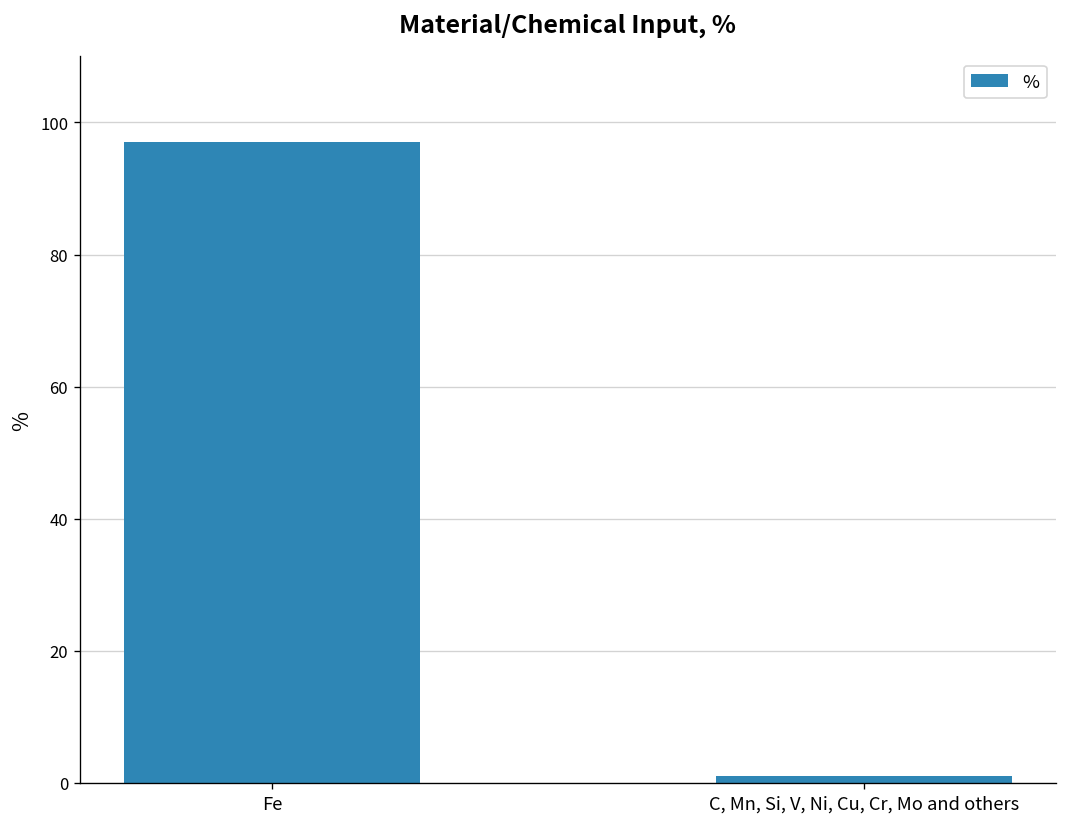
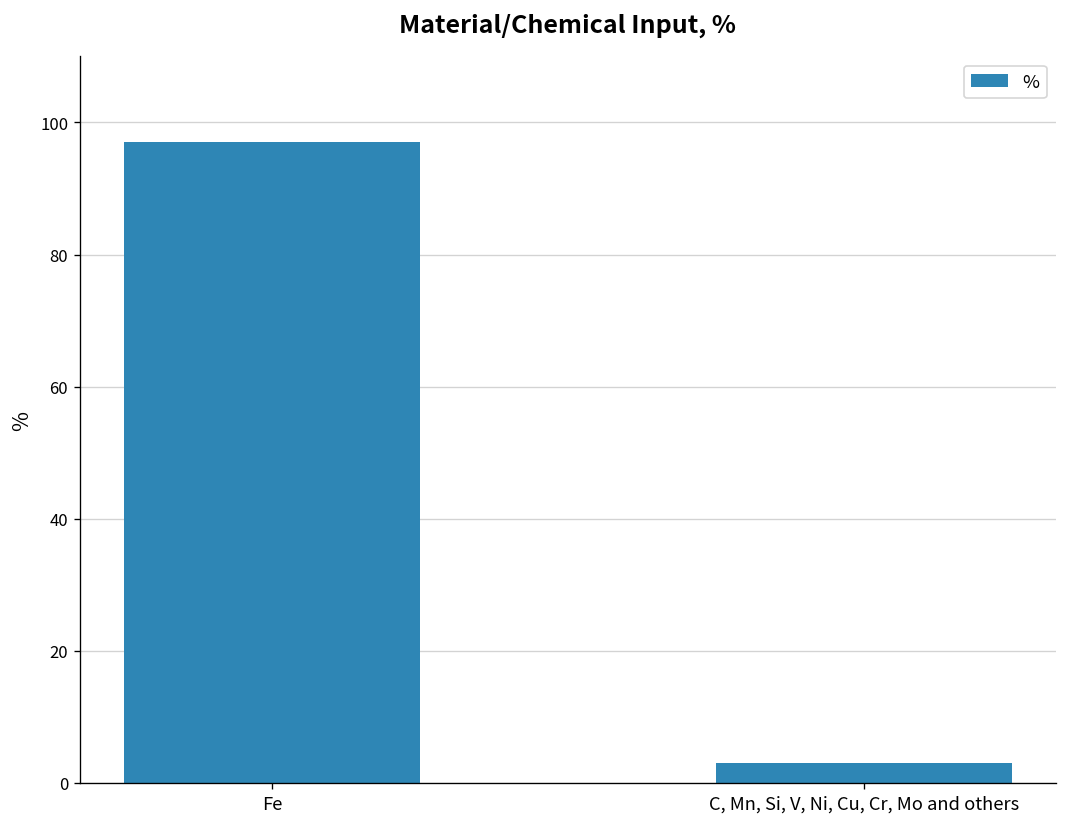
  {
    "Fe": 97,
-   "C, Mn, Si, V, Ni, Cu, Cr, Mo and others": 1
+   "C, Mn, Si, V, Ni, Cu, Cr, Mo and others": 3
  }
